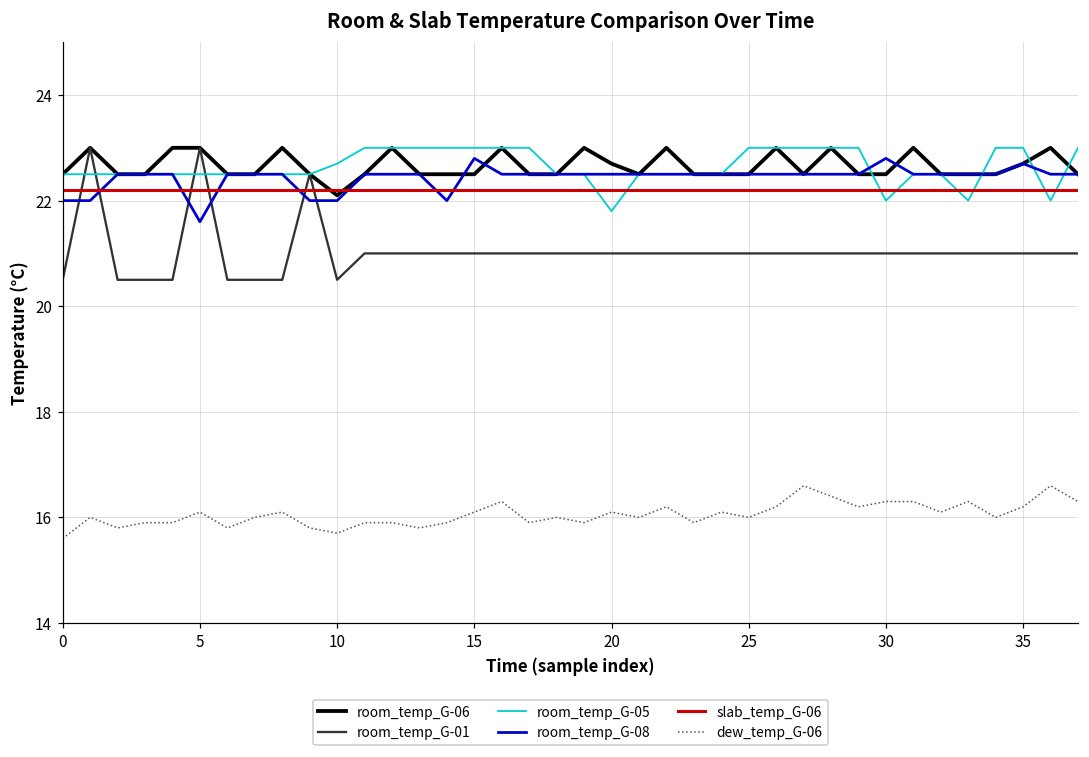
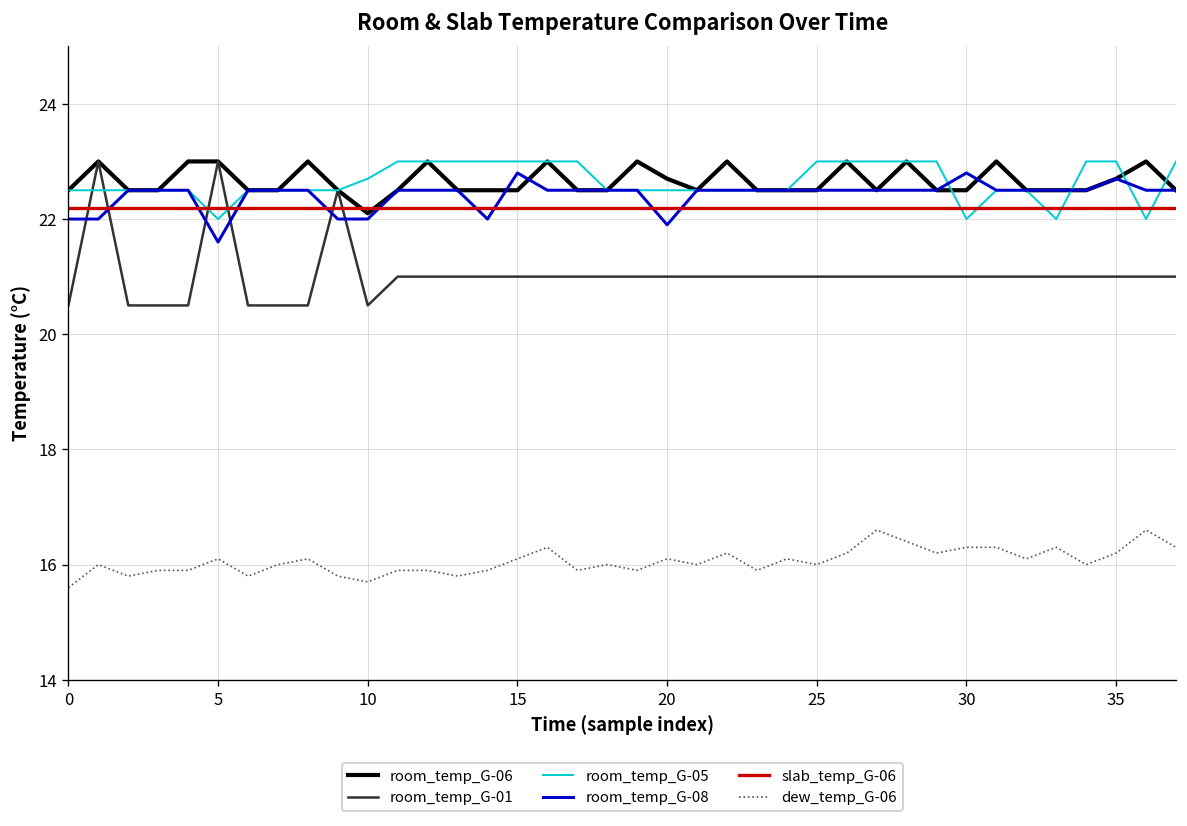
  {
    "room_temp_G-06": {
      "10": 22.1,
      "15": 22.5,
      "20": 22.7,
      "30": 22.5
    },
    "room_temp_G-05": {
-     "5": 22.5,
+     "5": 22.0,
      "10": 22.7,
      "15": 23.0,
-     "20": 21.8,
+     "20": 22.5,
      "25": 23.0,
      "30": 22.0,
      "35": 23.0
    },
    "room_temp_G-08": {
      "0": 22.0,
      "5": 21.6,
      "10": 22.0,
      "15": 22.8,
-     "20": 22.5,
+     "20": 21.9,
      "30": 22.8
    },
    "slab_temp_G-06": {
      "0": 22.2,
      "5": 22.2,
      "10": 22.2,
      "15": 22.2,
      "20": 22.2,
      "25": 22.2,
      "30": 22.2,
      "35": 22.2
    }
  }
